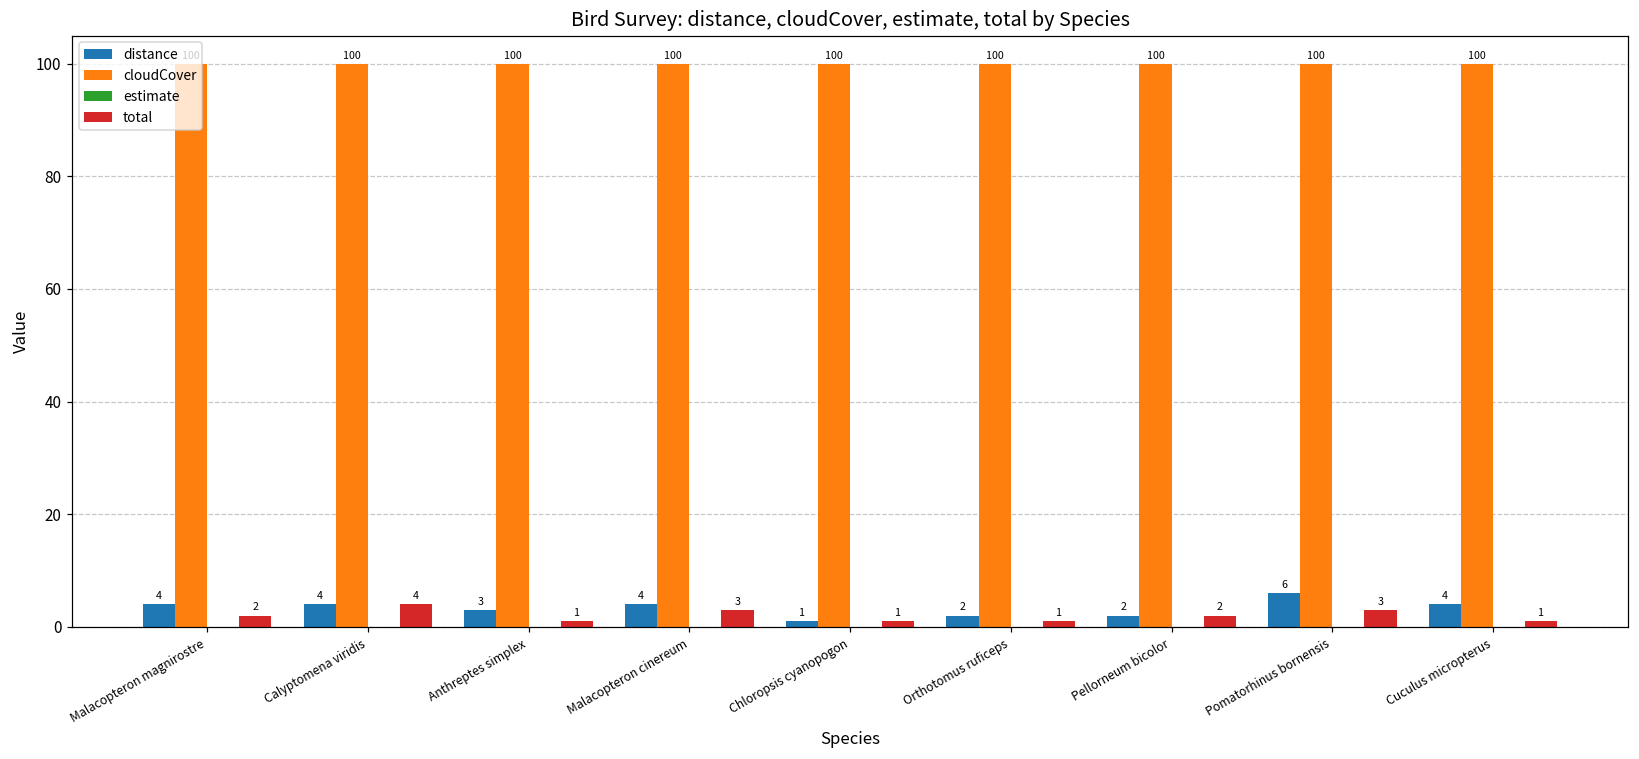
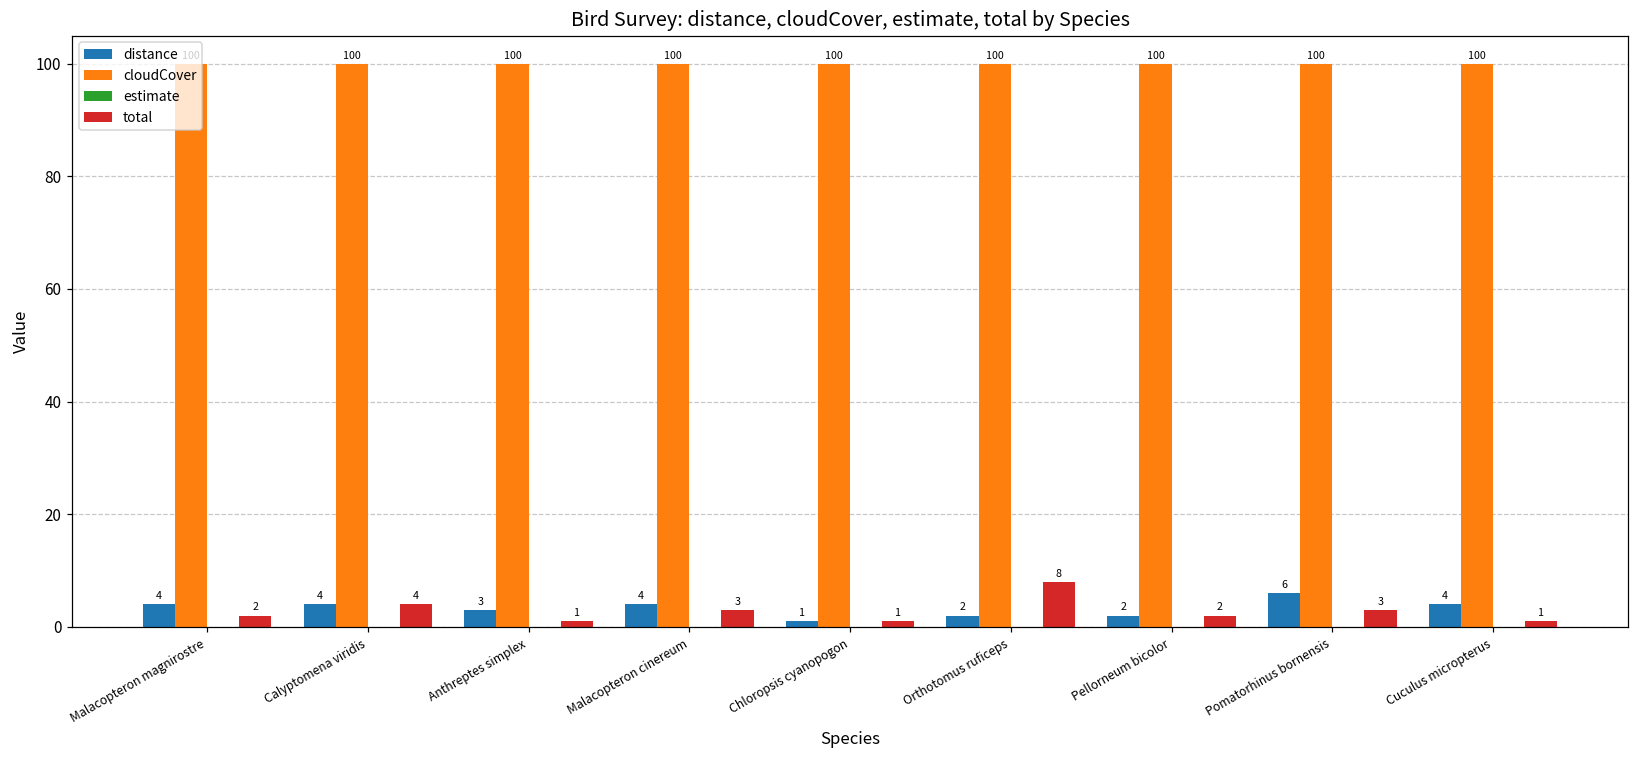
  {
    "distance": {
      "Malacopteron magnirostre": 4,
      "Calyptomena viridis": 4,
      "Anthreptes simplex": 3,
      "Malacopteron cinereum": 4,
      "Chloropsis cyanopogon": 1,
      "Orthotomus ruficeps": 2,
      "Pellorneum bicolor": 2,
      "Pomatorhinus bornensis": 6,
      "Cuculus micropterus": 4
    },
    "cloudCover": {
      "Calyptomena viridis": 100,
      "Anthreptes simplex": 100,
      "Malacopteron cinereum": 100,
      "Chloropsis cyanopogon": 100,
      "Orthotomus ruficeps": 100,
      "Pellorneum bicolor": 100,
      "Pomatorhinus bornensis": 100,
      "Cuculus micropterus": 100
    },
    "estimate": {
      "Malacopteron magnirostre": 0,
      "Calyptomena viridis": 0,
      "Anthreptes simplex": 0,
      "Malacopteron cinereum": 0,
      "Chloropsis cyanopogon": 0,
      "Orthotomus ruficeps": 0,
      "Pellorneum bicolor": 0,
      "Pomatorhinus bornensis": 0,
      "Cuculus micropterus": 0
    },
    "total": {
      "Malacopteron magnirostre": 2,
      "Calyptomena viridis": 4,
      "Anthreptes simplex": 1,
      "Malacopteron cinereum": 3,
      "Chloropsis cyanopogon": 1,
-     "Orthotomus ruficeps": 1,
+     "Orthotomus ruficeps": 8,
      "Pellorneum bicolor": 2,
      "Pomatorhinus bornensis": 3,
      "Cuculus micropterus": 1
    }
  }
